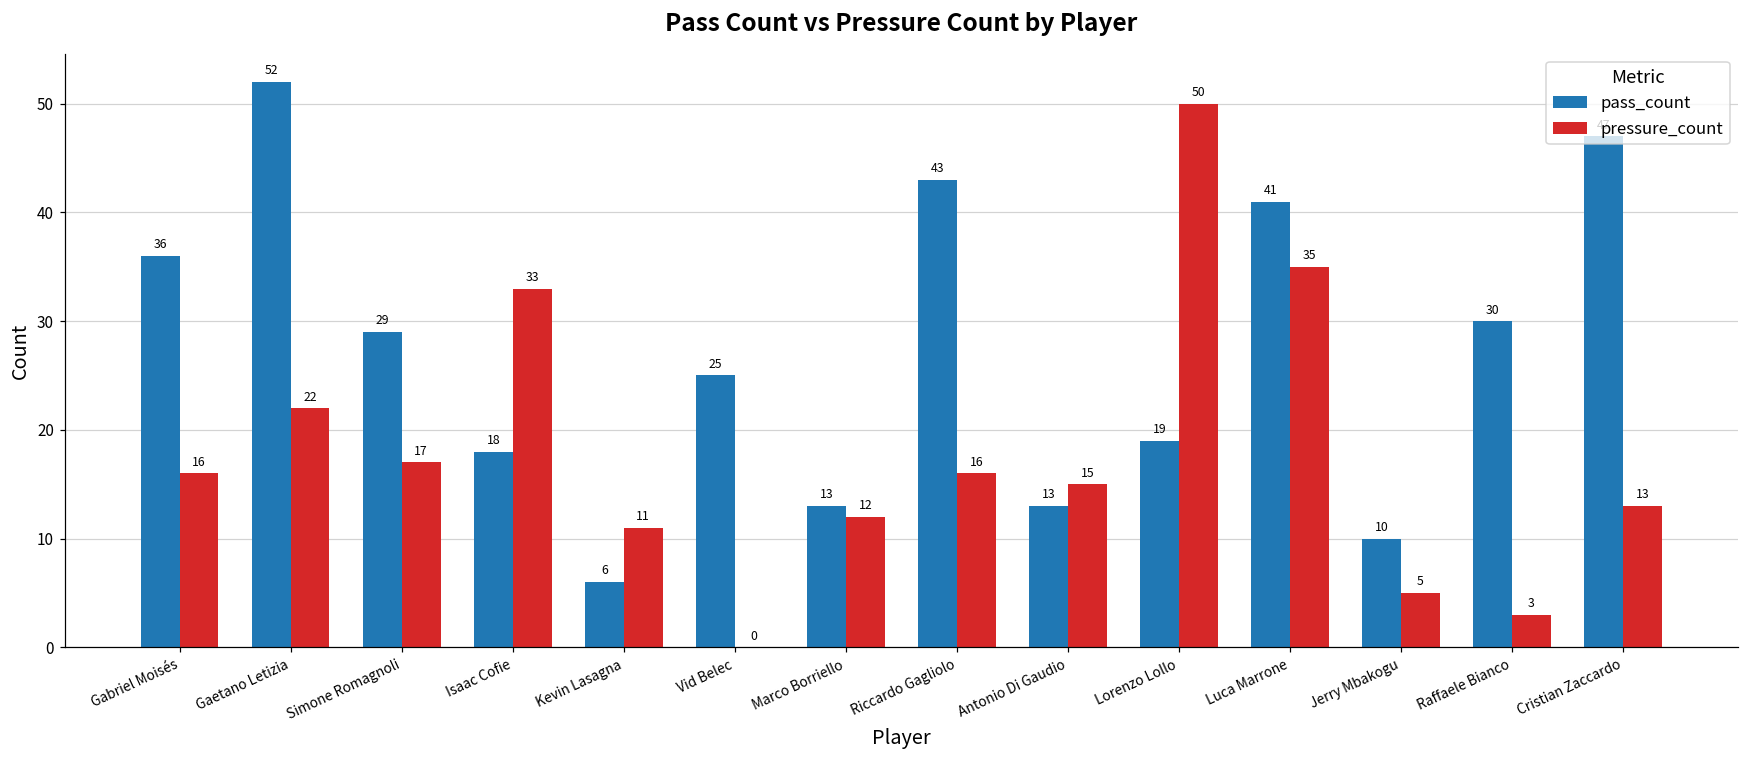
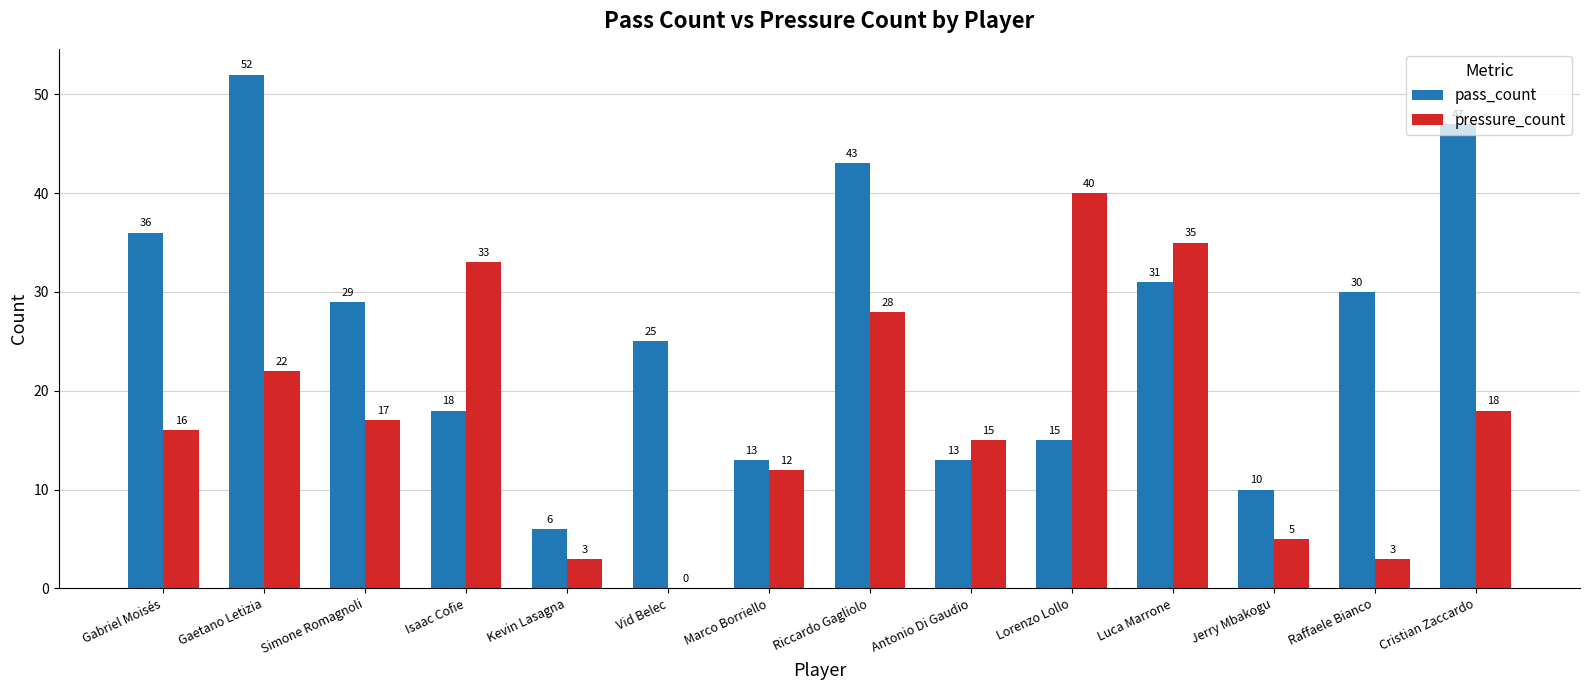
  {
    "pass_count": {
      "Gabriel Moisés": 36,
      "Gaetano Letizia": 52,
      "Simone Romagnoli": 29,
      "Isaac Cofie": 18,
      "Kevin Lasagna": 6,
      "Vid Belec": 25,
      "Marco Borriello": 13,
      "Riccardo Gagliolo": 43,
      "Antonio Di Gaudio": 13,
-     "Lorenzo Lollo": 19,
-     "Luca Marrone": 41,
+     "Lorenzo Lollo": 15,
+     "Luca Marrone": 31,
      "Jerry Mbakogu": 10,
      "Raffaele Bianco": 30
    },
    "pressure_count": {
      "Gabriel Moisés": 16,
      "Gaetano Letizia": 22,
      "Simone Romagnoli": 17,
      "Isaac Cofie": 33,
-     "Kevin Lasagna": 11,
+     "Kevin Lasagna": 3,
      "Vid Belec": 0,
      "Marco Borriello": 12,
-     "Riccardo Gagliolo": 16,
+     "Riccardo Gagliolo": 28,
      "Antonio Di Gaudio": 15,
-     "Lorenzo Lollo": 50,
+     "Lorenzo Lollo": 40,
      "Luca Marrone": 35,
      "Jerry Mbakogu": 5,
      "Raffaele Bianco": 3,
-     "Cristian Zaccardo": 13
+     "Cristian Zaccardo": 18
    }
  }
